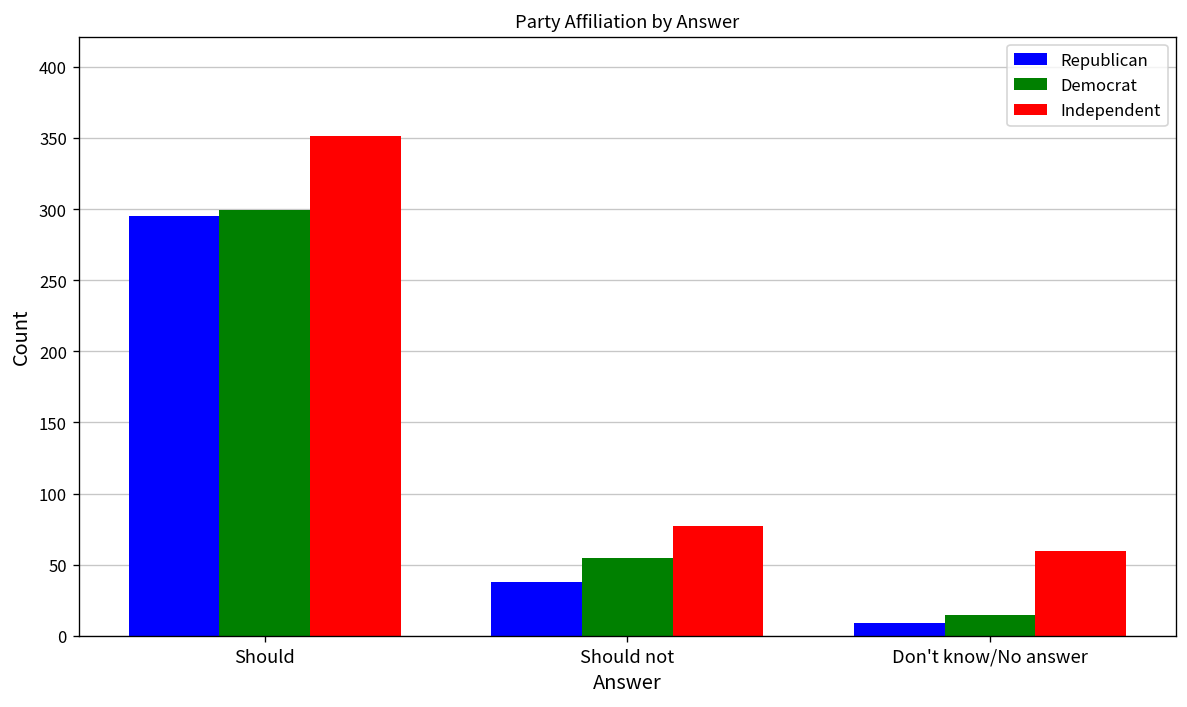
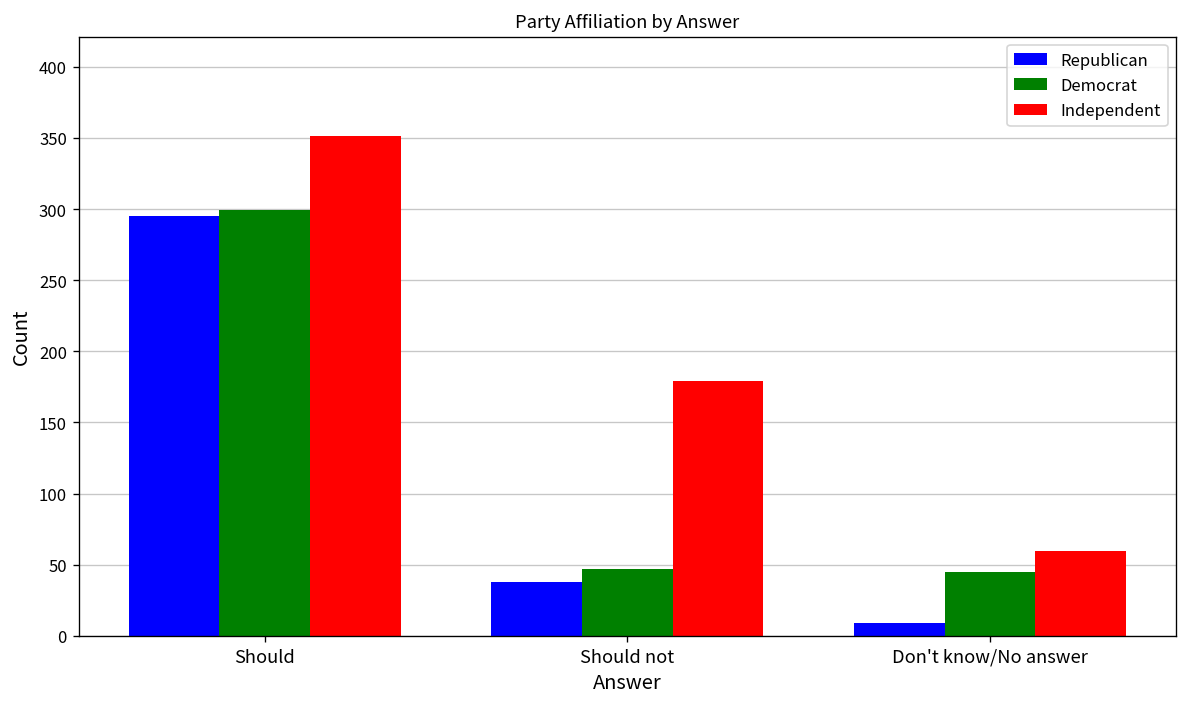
  {
    "Republican": {
      "Should": 295,
      "Should not": 38,
      "Don't know/No answer": 9
    },
    "Democrat": {
      "Should": 299,
-     "Should not": 55,
-     "Don't know/No answer": 15
+     "Should not": 47,
+     "Don't know/No answer": 45
    },
    "Independent": {
      "Should": 351,
-     "Should not": 77,
+     "Should not": 179,
      "Don't know/No answer": 60
    }
  }
